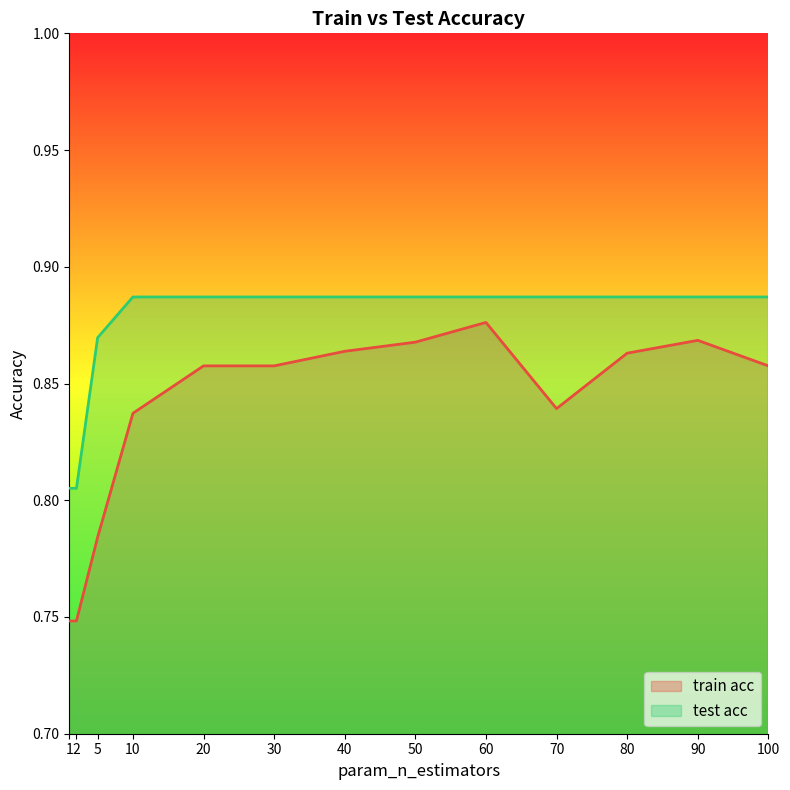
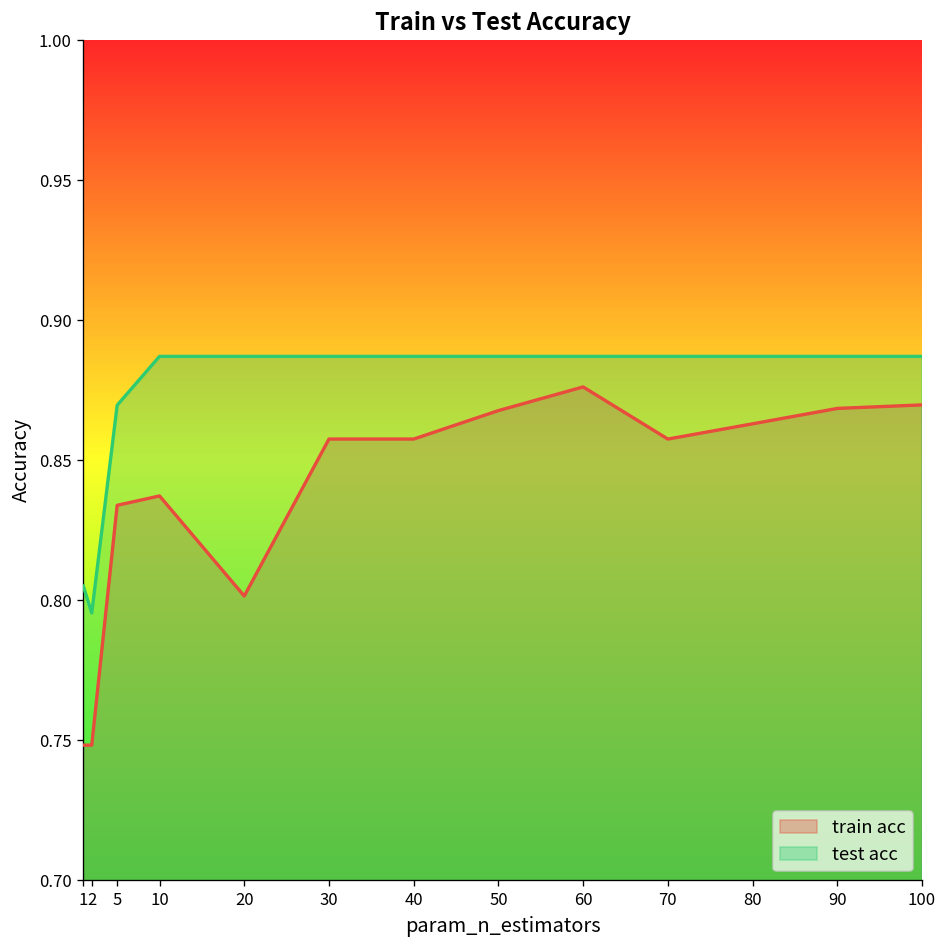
  {
    "train acc": {
      "1": 0.748,
      "2": 0.748,
-     "5": 0.784,
+     "5": 0.834,
      "10": 0.837,
-     "20": 0.858,
+     "20": 0.802,
      "30": 0.858,
-     "40": 0.864,
+     "40": 0.858,
      "50": 0.868,
      "60": 0.876,
-     "70": 0.839,
+     "70": 0.858,
      "80": 0.863,
      "90": 0.868,
-     "100": 0.858
+     "100": 0.870
    },
    "test acc": {
      "1": 0.805,
-     "2": 0.805,
+     "2": 0.795,
      "5": 0.870,
      "10": 0.887,
      "20": 0.887,
      "30": 0.887,
      "40": 0.887,
      "50": 0.887,
      "60": 0.887,
      "70": 0.887,
      "80": 0.887,
      "90": 0.887,
      "100": 0.887
    }
  }
